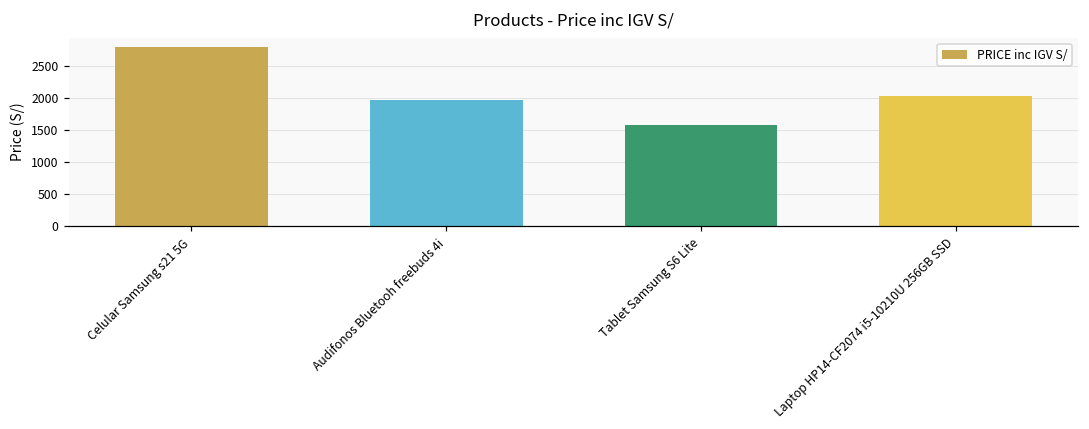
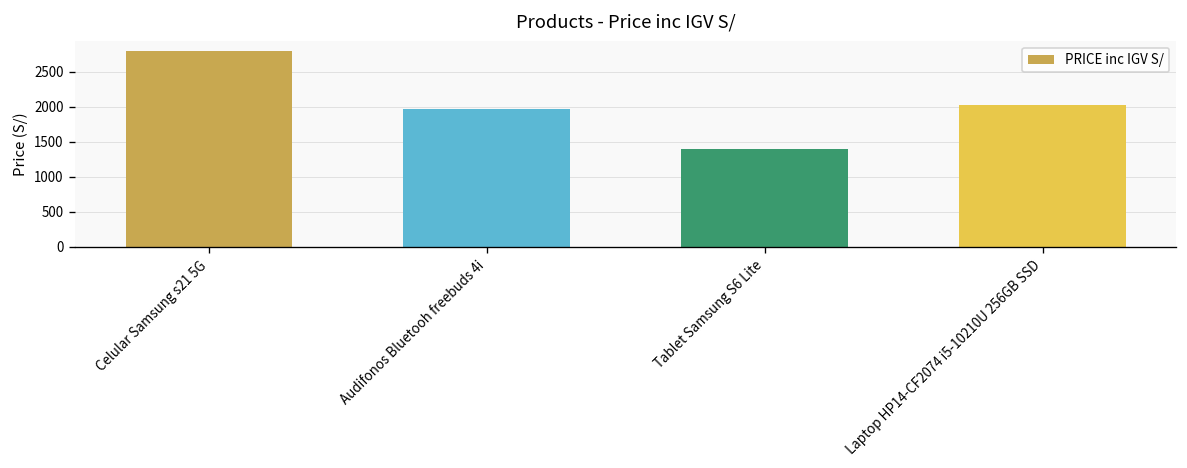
  {
    "Celular Samsung s21 5G": 2800,
    "Audifonos Bluetooh freebuds 4i": 2000,
-   "Tablet Samsung S6 Lite": 1600,
+   "Tablet Samsung S6 Lite": 1400,
    "Laptop HP14-CF2074 i5-10210U 256GB SSD": 2000
  }
